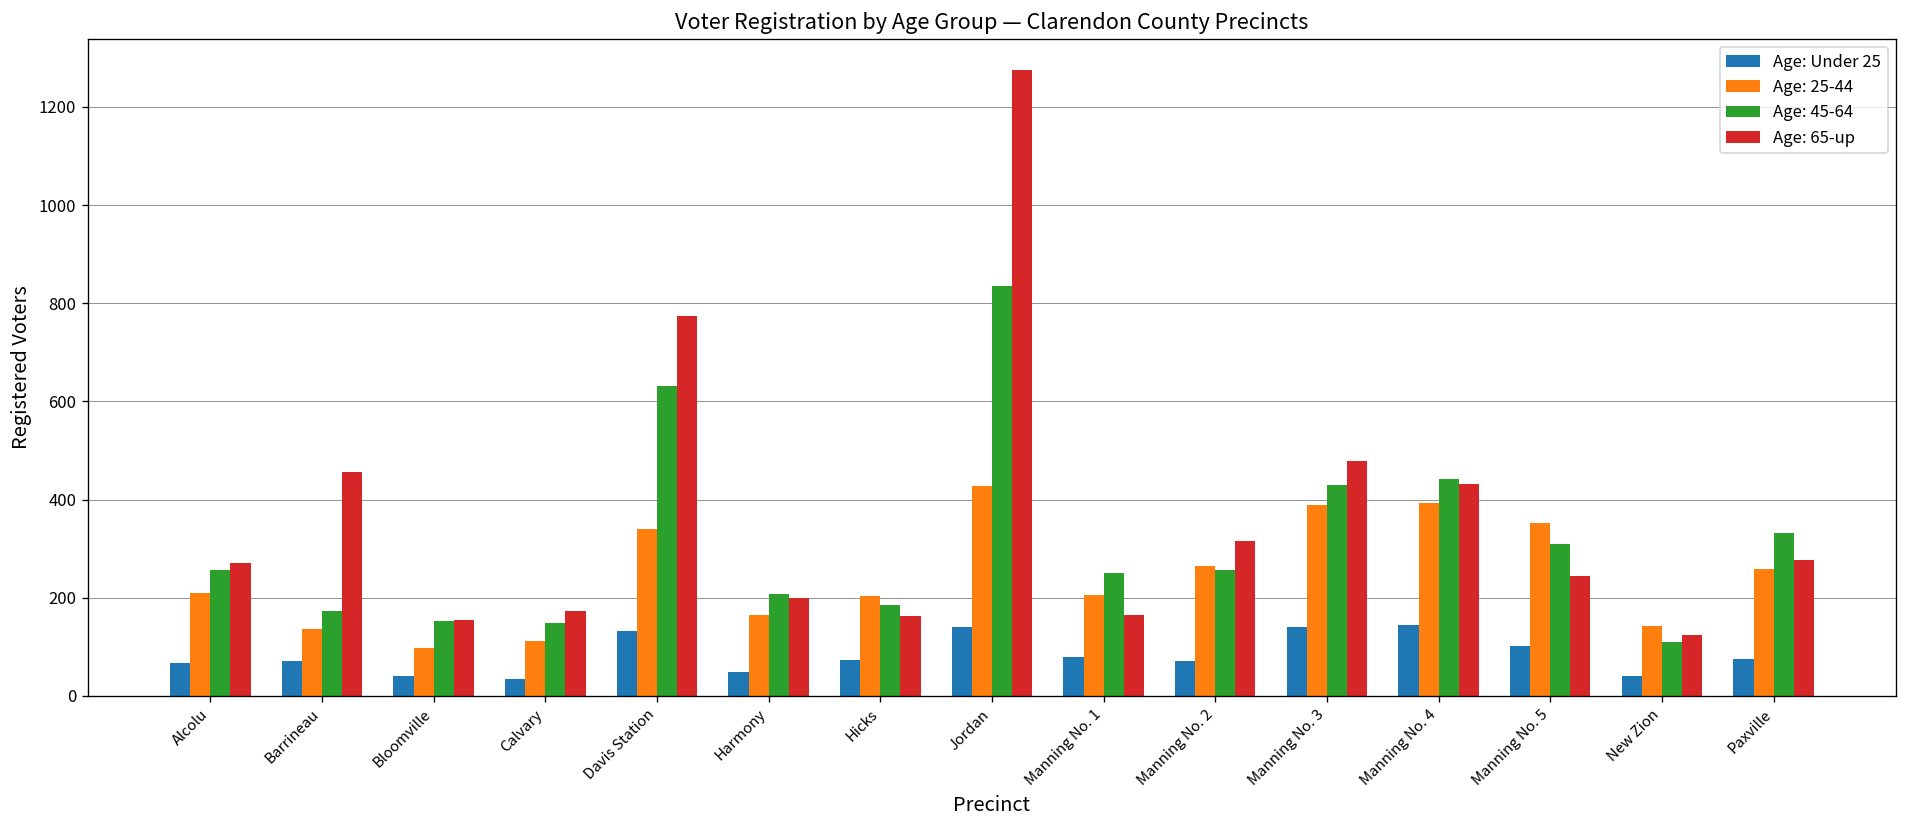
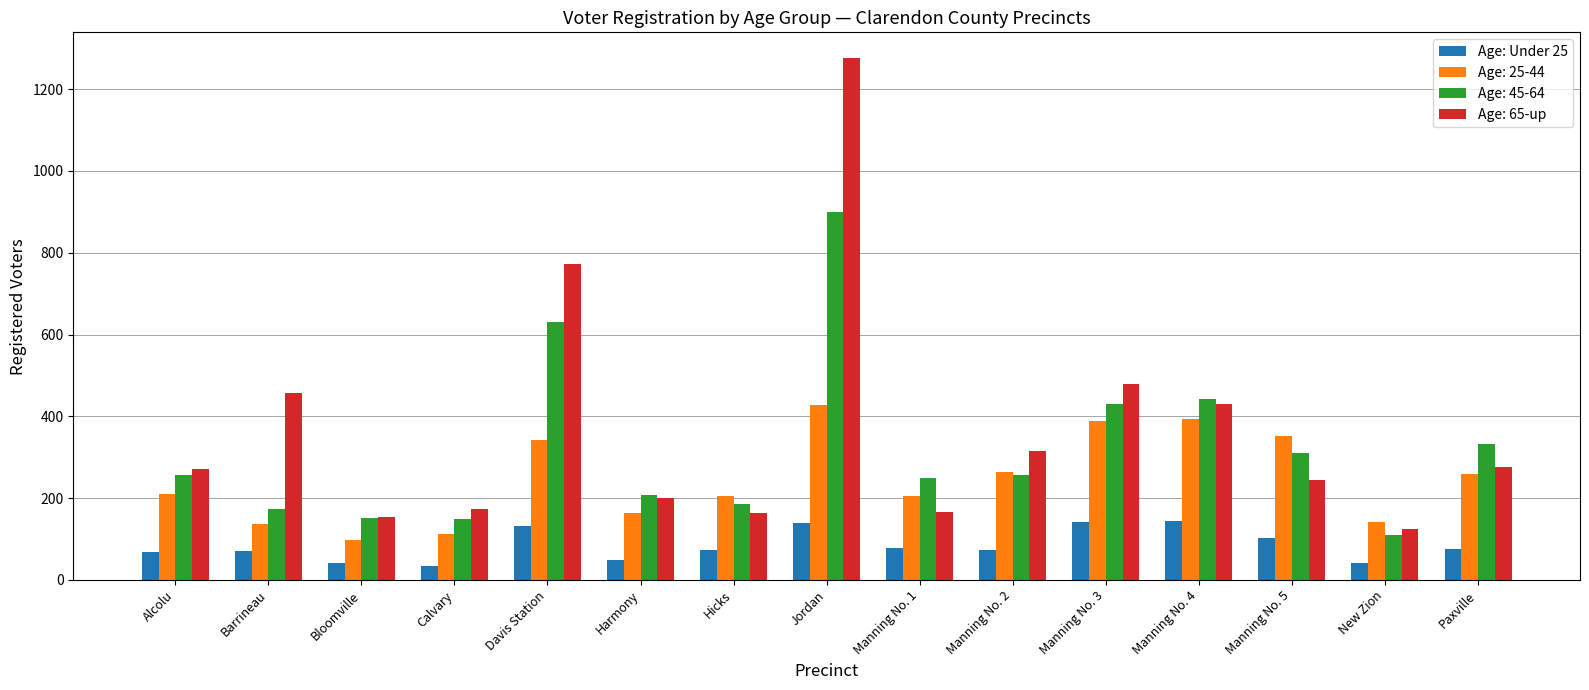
  {
    "Age: Under 25": {
      "Alcolu": 70,
      "Barrineau": 70,
      "Bloomville": 40,
      "Calvary": 40,
      "Davis Station": 130,
      "Harmony": 50,
      "Hicks": 70,
      "Jordan": 140,
      "Manning No. 1": 80,
      "Manning No. 2": 70,
      "Manning No. 3": 140,
      "Manning No. 4": 140,
      "Manning No. 5": 100,
      "New Zion": 40,
      "Paxville": 80
    },
    "Age: 25-44": {
      "Alcolu": 210,
      "Barrineau": 140,
      "Bloomville": 100,
      "Calvary": 110,
      "Davis Station": 340,
      "Harmony": 160,
      "Hicks": 200,
      "Jordan": 430,
      "Manning No. 1": 210,
      "Manning No. 2": 260,
      "Manning No. 3": 390,
      "Manning No. 4": 390,
      "Manning No. 5": 350,
      "New Zion": 140,
      "Paxville": 260
    },
    "Age: 45-64": {
      "Alcolu": 260,
      "Barrineau": 170,
      "Bloomville": 150,
      "Calvary": 150,
      "Davis Station": 630,
      "Harmony": 210,
      "Hicks": 190,
-     "Jordan": 840,
+     "Jordan": 900,
      "Manning No. 1": 250,
      "Manning No. 2": 260,
      "Manning No. 3": 430,
      "Manning No. 4": 440,
      "Manning No. 5": 310,
      "New Zion": 110,
      "Paxville": 330
    },
    "Age: 65-up": {
      "Alcolu": 270,
      "Barrineau": 460,
      "Bloomville": 150,
      "Calvary": 170,
      "Davis Station": 770,
      "Harmony": 200,
      "Hicks": 160,
      "Jordan": 1280,
      "Manning No. 1": 170,
      "Manning No. 2": 320,
      "Manning No. 3": 480,
      "Manning No. 4": 430,
      "Manning No. 5": 240,
      "New Zion": 120,
      "Paxville": 280
    }
  }
